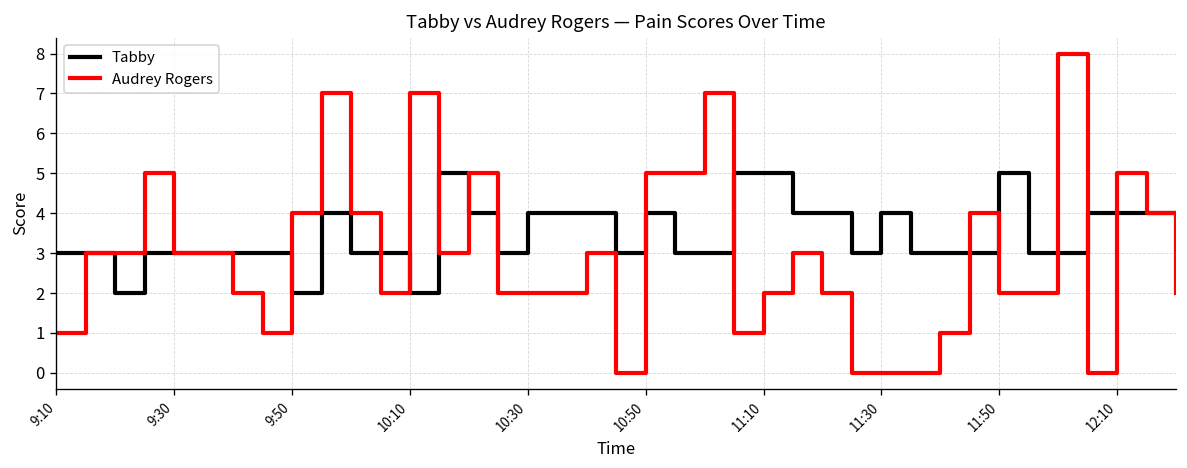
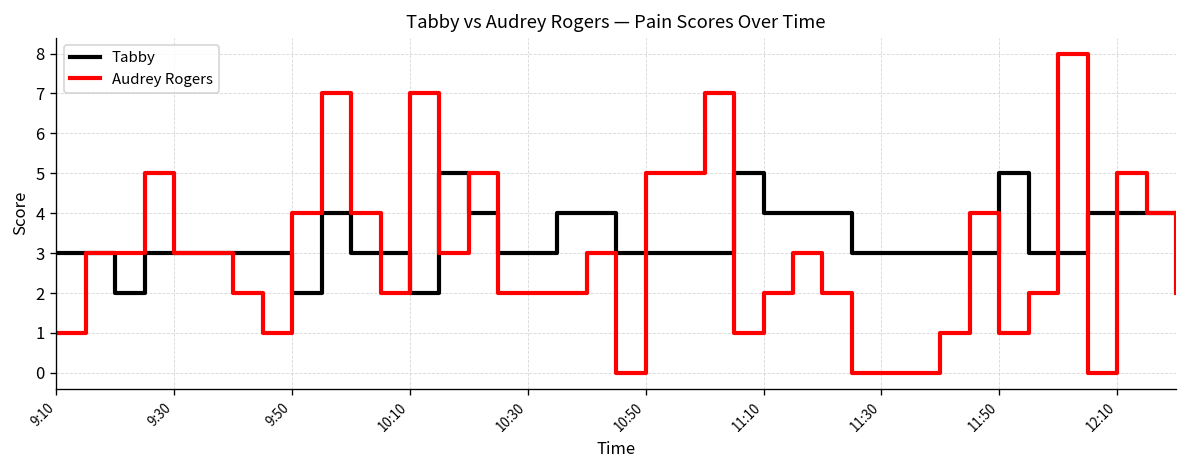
  {
    "Tabby": {
      "9:10": 3,
      "9:50": 2,
      "10:10": 2,
-     "10:30": 4,
-     "10:50": 4,
-     "11:10": 5,
-     "11:30": 4,
+     "10:30": 3,
+     "10:50": 3,
+     "11:10": 4,
+     "11:30": 3,
      "11:50": 5,
      "12:10": 4
    },
    "Audrey Rogers": {
      "9:10": 1,
      "9:50": 4,
      "10:10": 7,
      "10:30": 2,
      "10:50": 5,
      "11:10": 2,
      "11:30": 0,
-     "11:50": 2,
+     "11:50": 1,
      "12:10": 5
    }
  }
